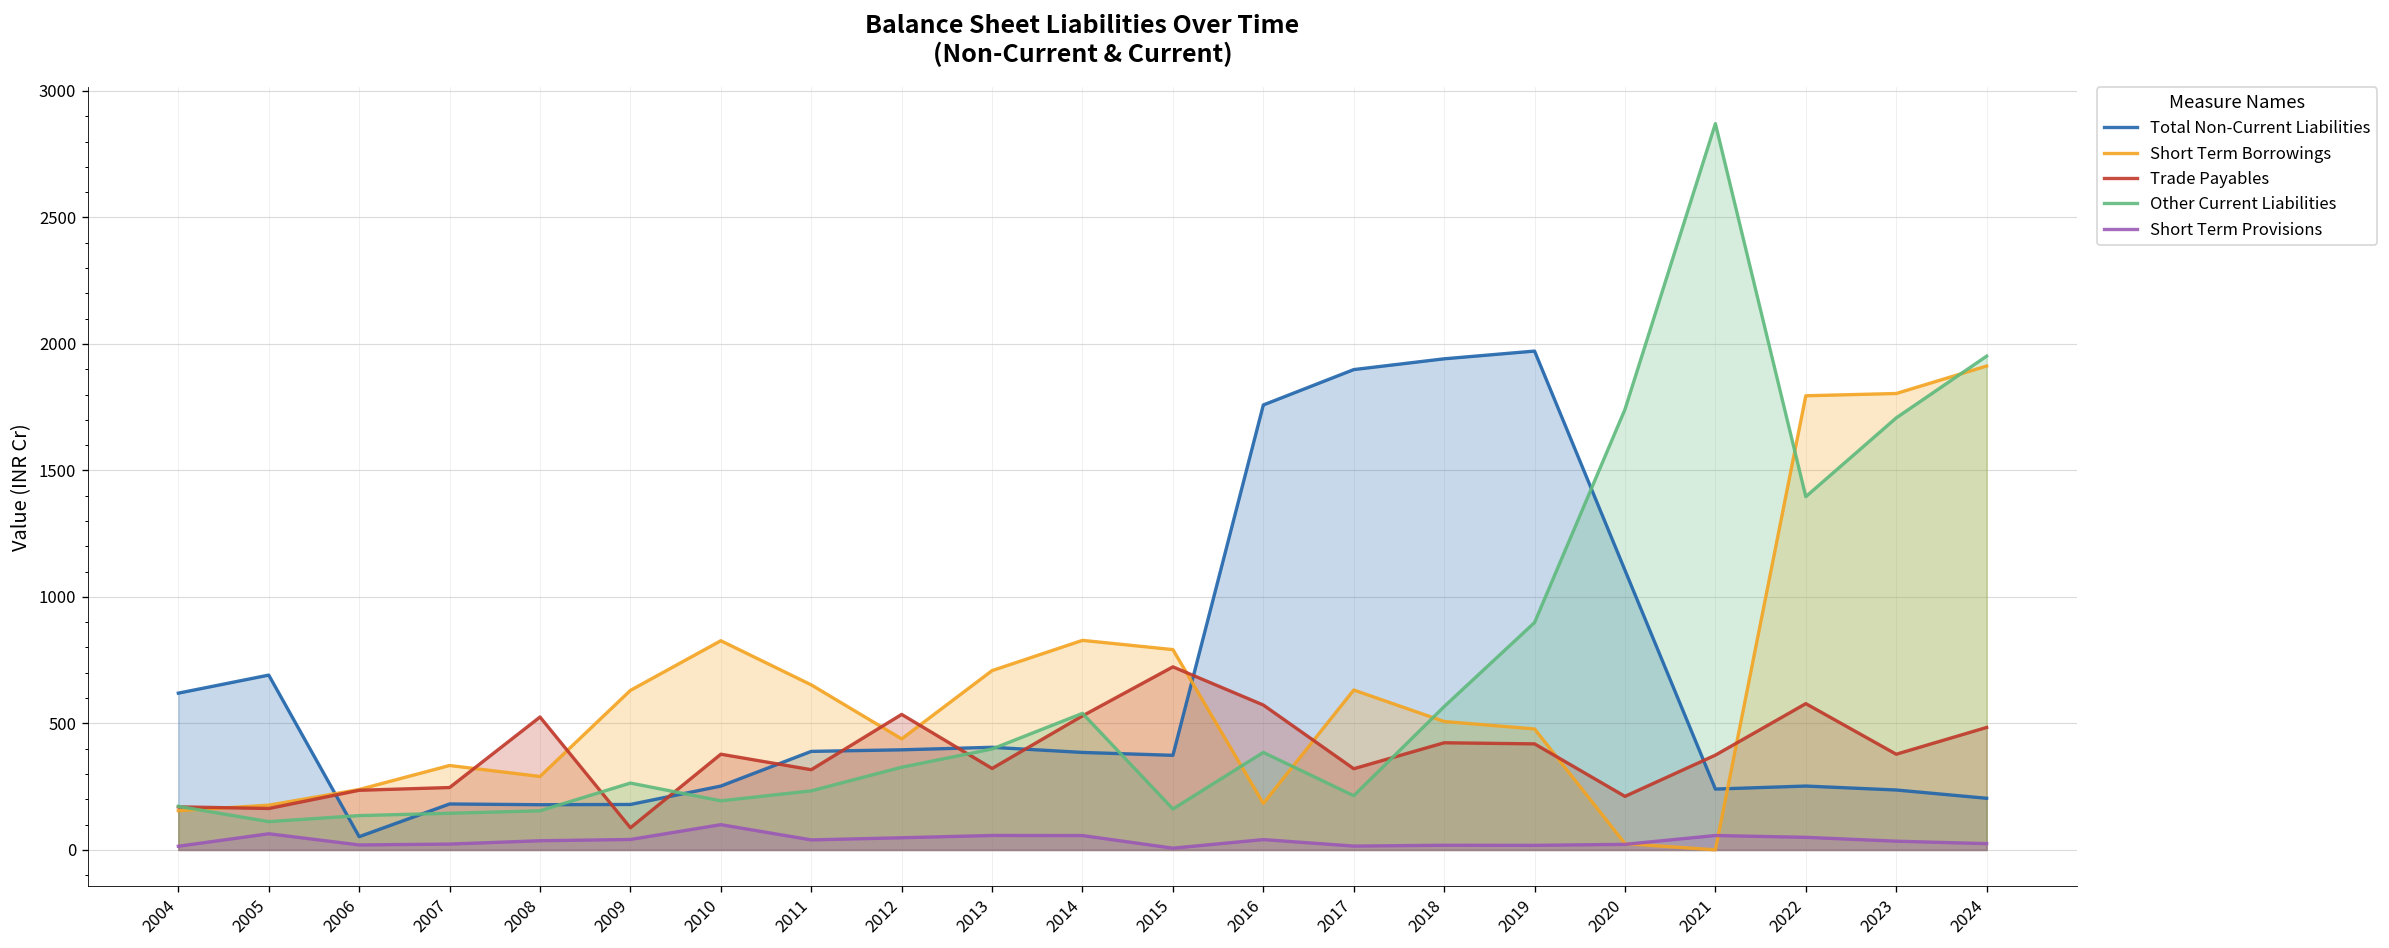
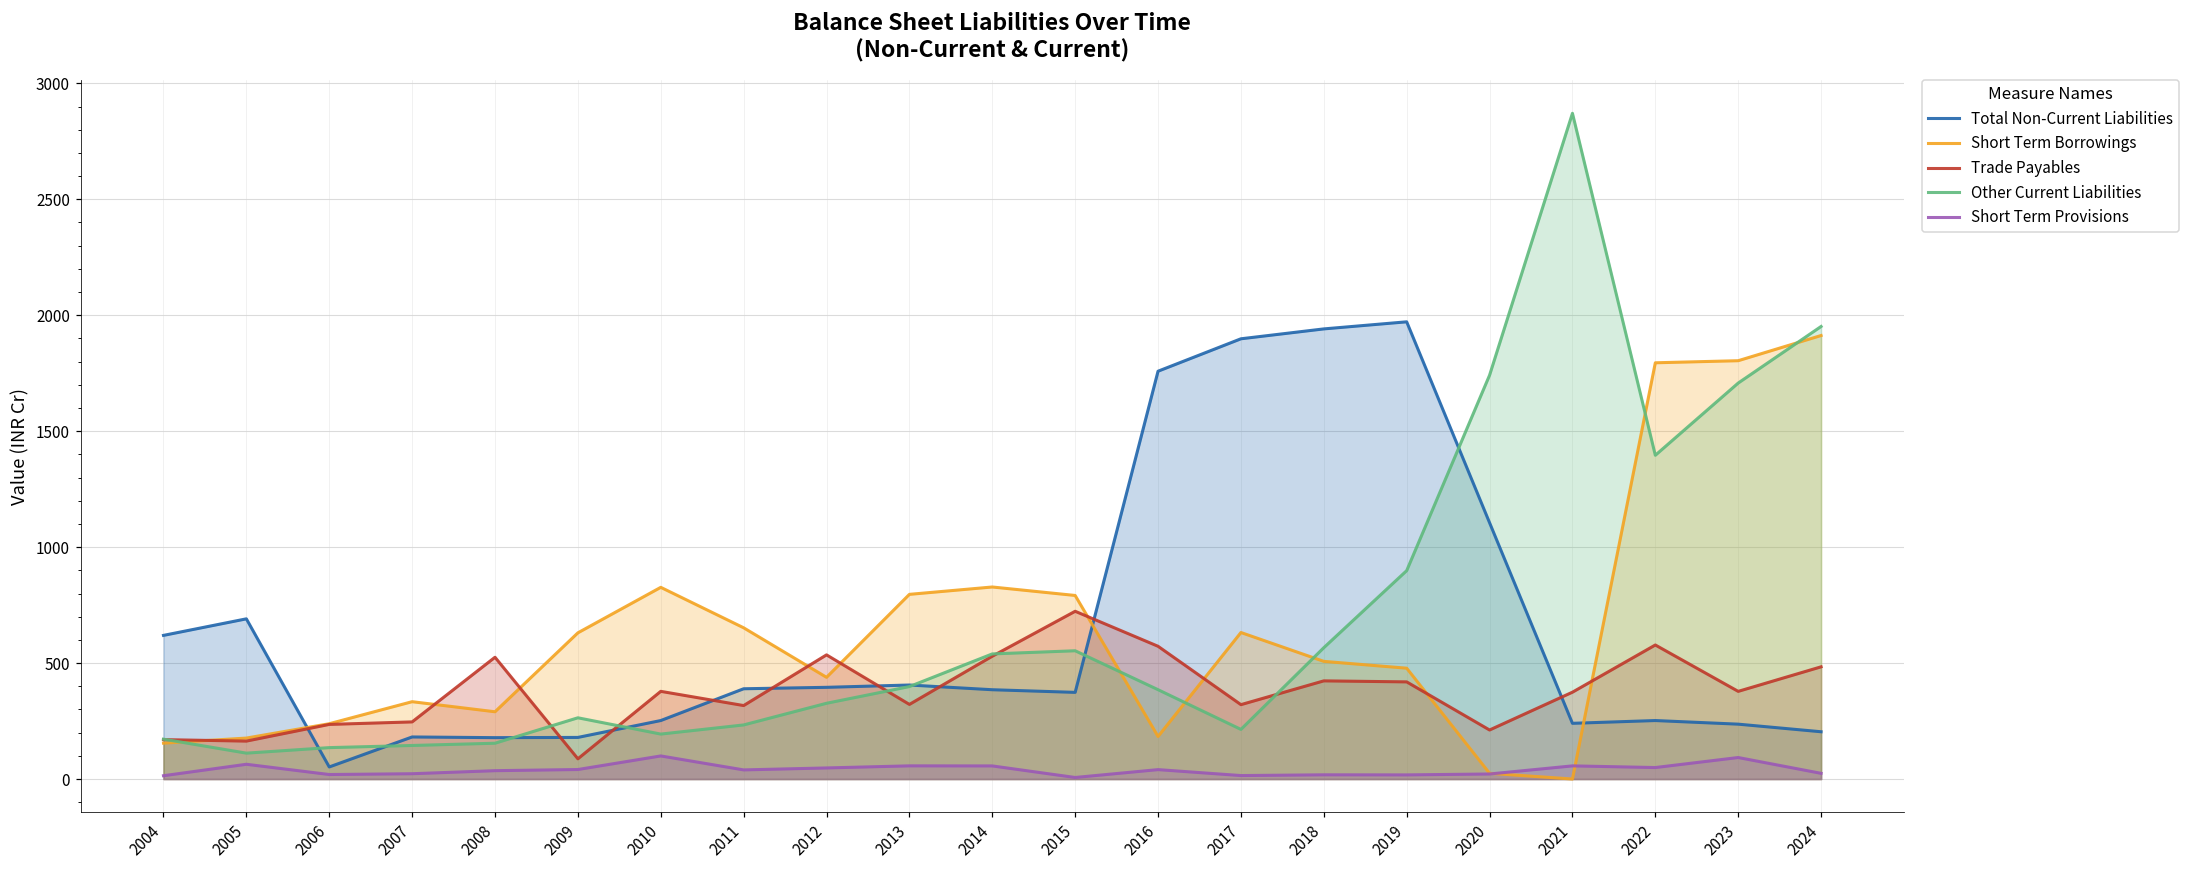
  {
    "Total Non-Current Liabilities": {
      "2004": 620,
      "2005": 690,
      "2006": 50,
      "2007": 180,
      "2008": 180,
      "2009": 180,
      "2010": 250,
      "2011": 390,
      "2012": 400,
      "2014": 390,
      "2015": 370,
      "2016": 1760,
      "2017": 1900,
      "2018": 1940,
      "2019": 1970,
      "2020": 1110,
      "2021": 240,
      "2022": 250,
      "2023": 240,
      "2024": 200
    },
    "Short Term Borrowings": {
      "2004": 150,
      "2005": 180,
      "2007": 330,
      "2008": 290,
      "2009": 630,
      "2010": 830,
      "2011": 650,
      "2012": 440,
-     "2013": 710,
+     "2013": 800,
      "2014": 830,
      "2015": 790,
      "2016": 180,
      "2017": 630,
      "2018": 510,
      "2019": 480,
      "2021": 0,
      "2022": 1800,
      "2023": 1800,
      "2024": 1910
    },
    "Trade Payables": {
      "2005": 160,
      "2007": 250,
      "2008": 530,
      "2009": 90,
      "2010": 380,
      "2011": 320,
      "2012": 540,
      "2013": 320,
      "2015": 720,
      "2016": 570,
      "2017": 320,
      "2018": 420,
      "2019": 420,
      "2020": 210,
      "2021": 370,
      "2022": 580,
      "2023": 380,
      "2024": 480
    },
    "Other Current Liabilities": {
      "2005": 110,
      "2006": 140,
      "2007": 140,
      "2008": 150,
      "2009": 260,
      "2010": 190,
      "2011": 230,
      "2012": 330,
-     "2015": 160,
+     "2015": 550,
      "2016": 390,
      "2017": 210,
      "2018": 570,
      "2019": 900,
      "2020": 1740,
      "2021": 2870,
      "2022": 1400,
      "2023": 1710,
      "2024": 1950
    },
    "Short Term Provisions": {
      "2004": 10,
      "2005": 60,
      "2006": 20,
      "2007": 20,
      "2008": 40,
      "2009": 40,
      "2010": 100,
      "2011": 40,
      "2012": 50,
      "2013": 60,
      "2014": 60,
      "2015": 10,
      "2016": 40,
      "2017": 10,
      "2018": 20,
      "2019": 20,
      "2021": 60,
      "2022": 50,
-     "2023": 30,
+     "2023": 90,
      "2024": 20
    }
  }
